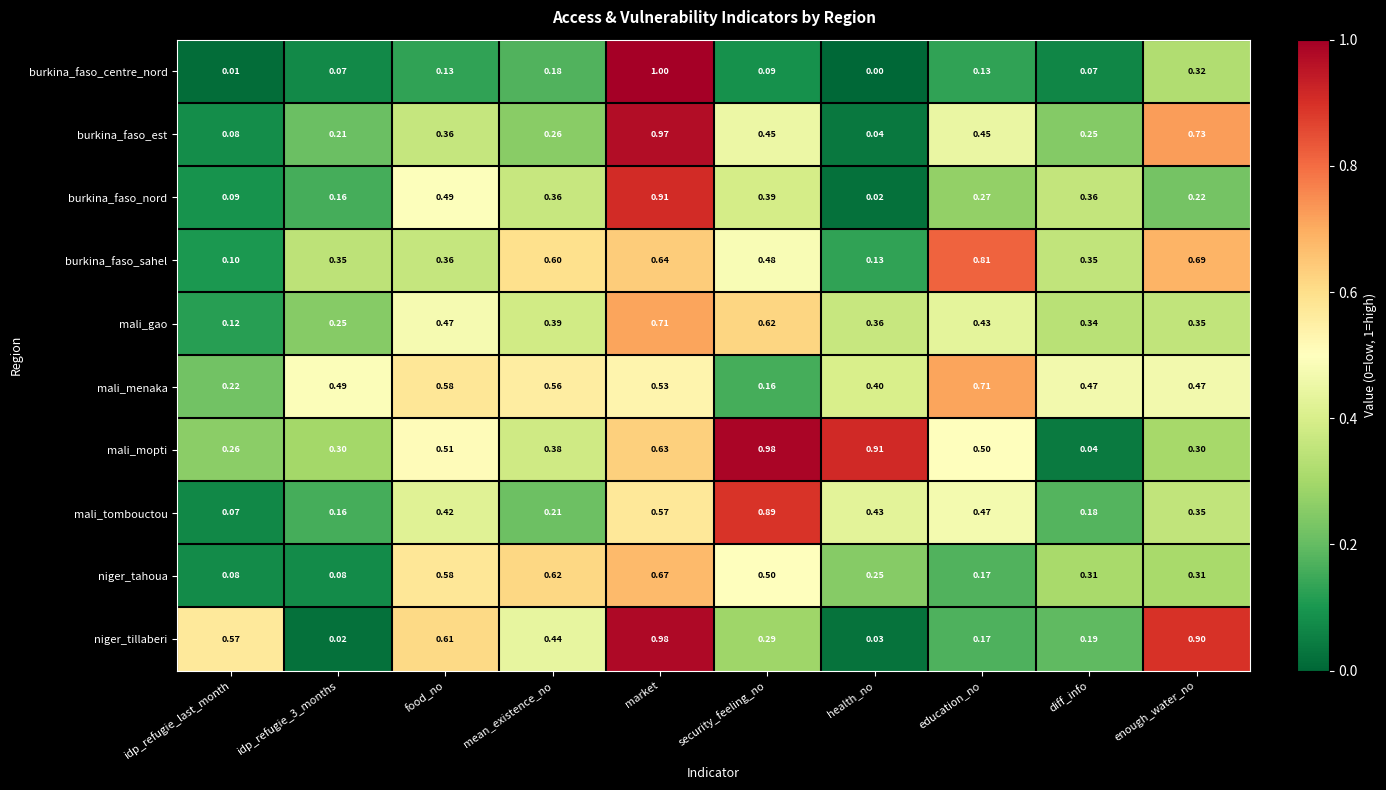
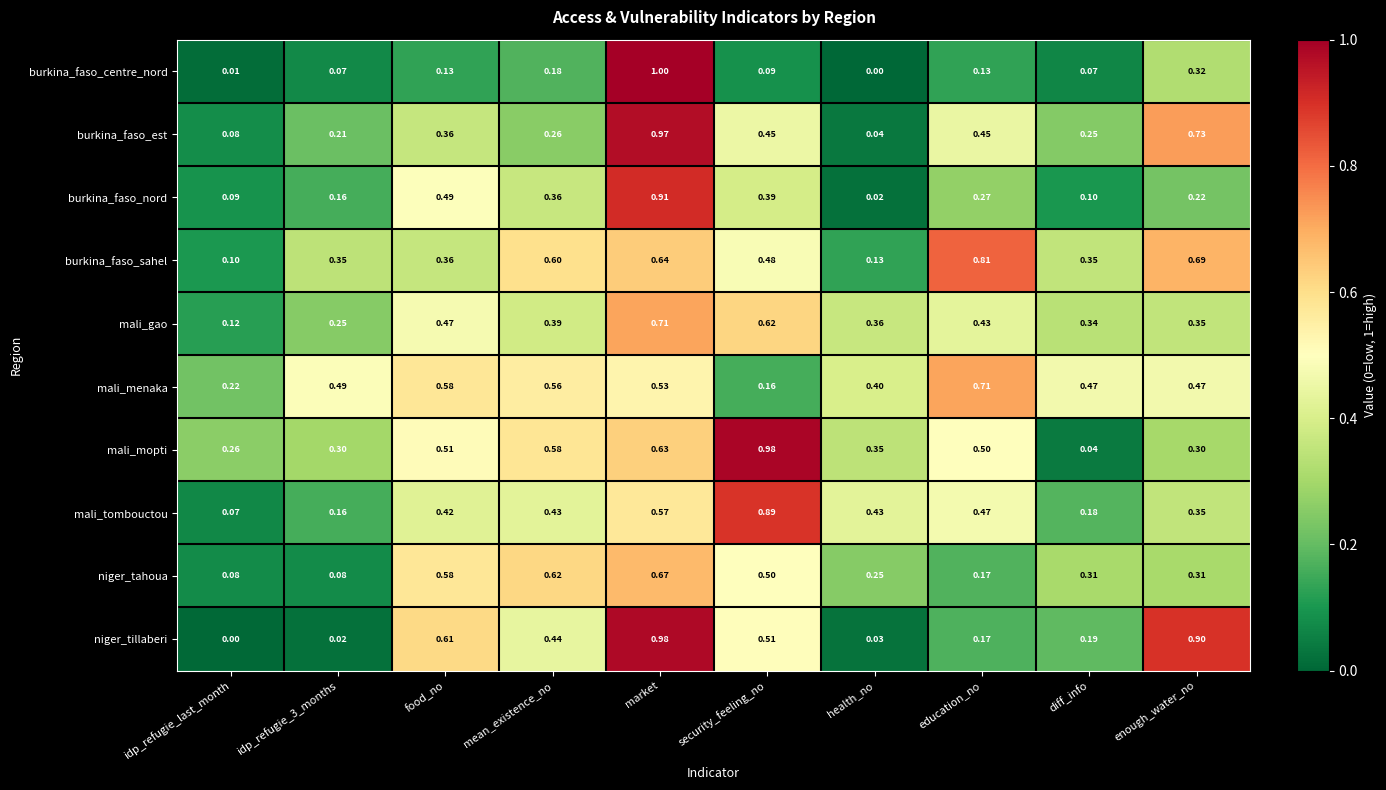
  {
    "burkina_faso_centre_nord": {
      "idp_refugie_last_month": 0.01,
      "idp_refugie_3_months": 0.07,
      "food_no": 0.13,
      "mean_existence_no": 0.18,
      "market": 1.00,
      "security_feeling_no": 0.09,
      "health_no": 0.00,
      "education_no": 0.13,
      "diff_info": 0.07,
      "enough_water_no": 0.32
    },
    "burkina_faso_est": {
      "idp_refugie_last_month": 0.08,
      "idp_refugie_3_months": 0.21,
      "food_no": 0.36,
      "mean_existence_no": 0.26,
      "market": 0.97,
      "security_feeling_no": 0.45,
      "health_no": 0.04,
      "education_no": 0.45,
      "diff_info": 0.25,
      "enough_water_no": 0.73
    },
    "burkina_faso_nord": {
      "idp_refugie_last_month": 0.09,
      "idp_refugie_3_months": 0.16,
      "food_no": 0.49,
      "mean_existence_no": 0.36,
      "market": 0.91,
      "security_feeling_no": 0.39,
      "health_no": 0.02,
      "education_no": 0.27,
-     "diff_info": 0.36,
+     "diff_info": 0.10,
      "enough_water_no": 0.22
    },
    "burkina_faso_sahel": {
      "idp_refugie_last_month": 0.10,
      "idp_refugie_3_months": 0.35,
      "food_no": 0.36,
      "mean_existence_no": 0.60,
      "market": 0.64,
      "security_feeling_no": 0.48,
      "health_no": 0.13,
      "education_no": 0.81,
      "diff_info": 0.35,
      "enough_water_no": 0.69
    },
    "mali_gao": {
      "idp_refugie_last_month": 0.12,
      "idp_refugie_3_months": 0.25,
      "food_no": 0.47,
      "mean_existence_no": 0.39,
      "market": 0.71,
      "security_feeling_no": 0.62,
      "health_no": 0.36,
      "education_no": 0.43,
      "diff_info": 0.34,
      "enough_water_no": 0.35
    },
    "mali_menaka": {
      "idp_refugie_last_month": 0.22,
      "idp_refugie_3_months": 0.49,
      "food_no": 0.58,
      "mean_existence_no": 0.56,
      "market": 0.53,
      "security_feeling_no": 0.16,
      "health_no": 0.40,
      "education_no": 0.71,
      "diff_info": 0.47,
      "enough_water_no": 0.47
    },
    "mali_mopti": {
      "idp_refugie_last_month": 0.26,
      "idp_refugie_3_months": 0.30,
      "food_no": 0.51,
-     "mean_existence_no": 0.38,
+     "mean_existence_no": 0.58,
      "market": 0.63,
      "security_feeling_no": 0.98,
-     "health_no": 0.91,
+     "health_no": 0.35,
      "education_no": 0.50,
      "diff_info": 0.04,
      "enough_water_no": 0.30
    },
    "mali_tombouctou": {
      "idp_refugie_last_month": 0.07,
      "idp_refugie_3_months": 0.16,
      "food_no": 0.42,
-     "mean_existence_no": 0.21,
+     "mean_existence_no": 0.43,
      "market": 0.57,
      "security_feeling_no": 0.89,
      "health_no": 0.43,
      "education_no": 0.47,
      "diff_info": 0.18,
      "enough_water_no": 0.35
    },
    "niger_tahoua": {
      "idp_refugie_last_month": 0.08,
      "idp_refugie_3_months": 0.08,
      "food_no": 0.58,
      "mean_existence_no": 0.62,
      "market": 0.67,
      "security_feeling_no": 0.50,
      "health_no": 0.25,
      "education_no": 0.17,
      "diff_info": 0.31,
      "enough_water_no": 0.31
    },
    "niger_tillaberi": {
-     "idp_refugie_last_month": 0.57,
+     "idp_refugie_last_month": 0.00,
      "idp_refugie_3_months": 0.02,
      "food_no": 0.61,
      "mean_existence_no": 0.44,
      "market": 0.98,
-     "security_feeling_no": 0.29,
+     "security_feeling_no": 0.51,
      "health_no": 0.03,
      "education_no": 0.17,
      "diff_info": 0.19,
      "enough_water_no": 0.90
    }
  }
